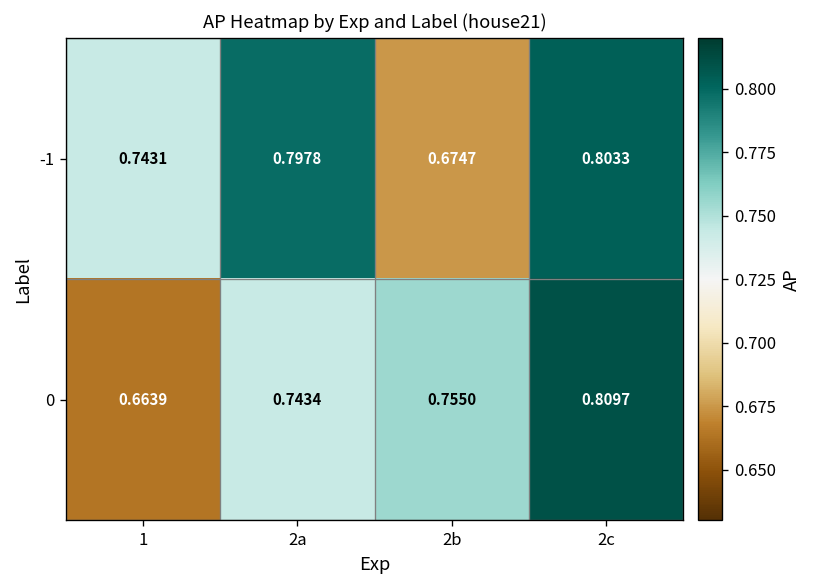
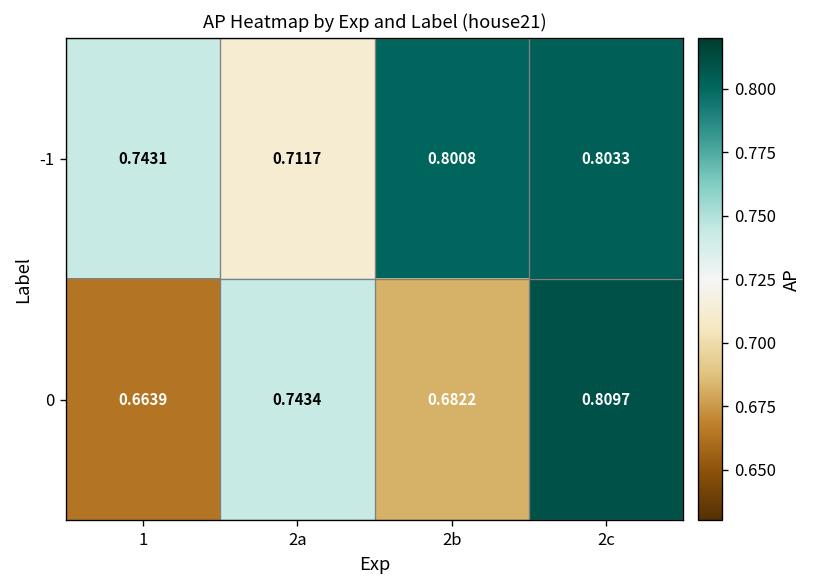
  {
    "-1": {
      "1": 0.7431,
-     "2a": 0.7978,
-     "2b": 0.6747,
+     "2a": 0.7117,
+     "2b": 0.8008,
      "2c": 0.8033
    },
    "0": {
      "1": 0.6639,
      "2a": 0.7434,
-     "2b": 0.7550,
+     "2b": 0.6822,
      "2c": 0.8097
    }
  }
